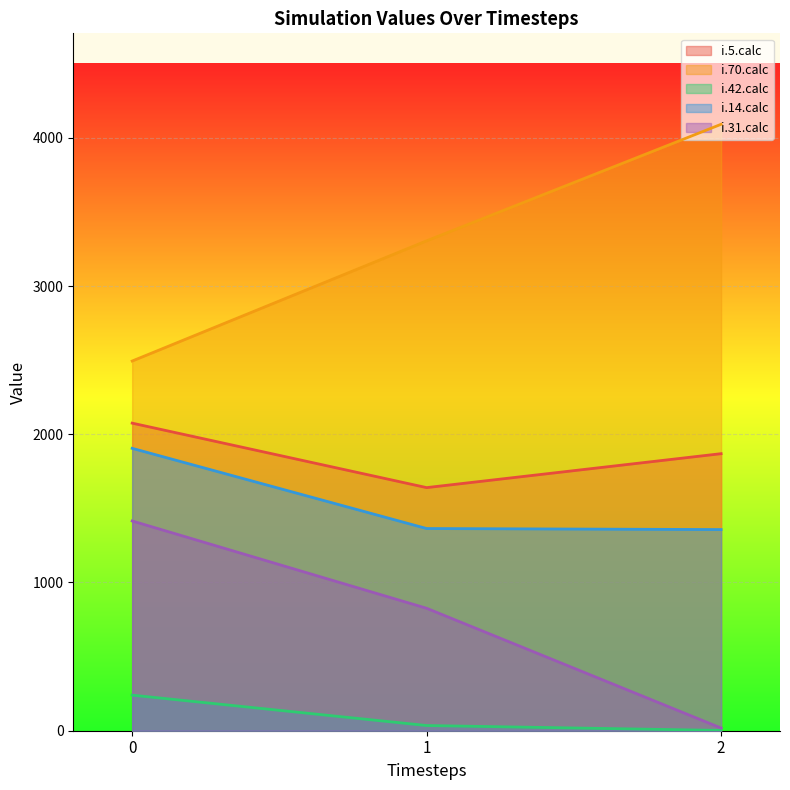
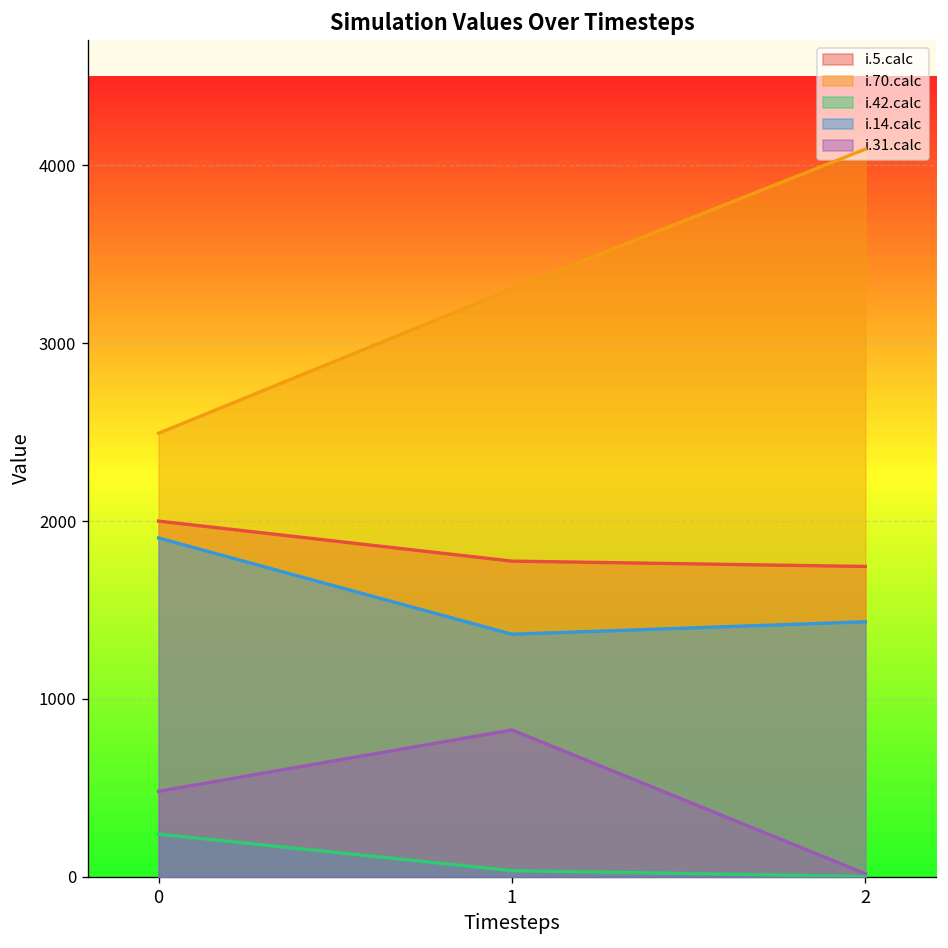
  {
    "i.5.calc": {
-     "0": 2080,
-     "1": 1640,
-     "2": 1870
+     "0": 2000,
+     "1": 1780,
+     "2": 1750
    },
    "i.70.calc": {
      "0": 2490,
      "1": 3310
    },
    "i.42.calc": {
      "0": 240,
      "1": 40
    },
    "i.14.calc": {
      "0": 1910,
      "1": 1360,
-     "2": 1360
+     "2": 1430
    },
    "i.31.calc": {
-     "0": 1420,
+     "0": 480,
      "1": 830
    }
  }
